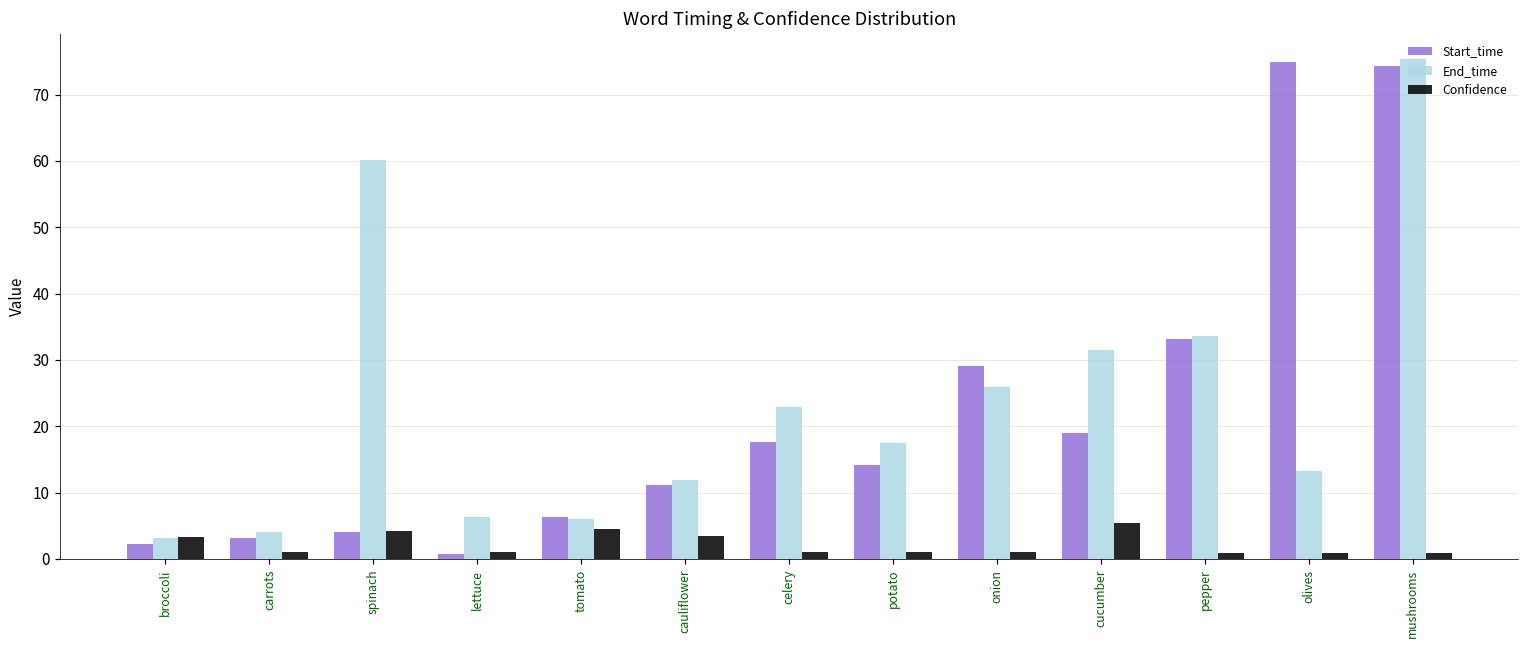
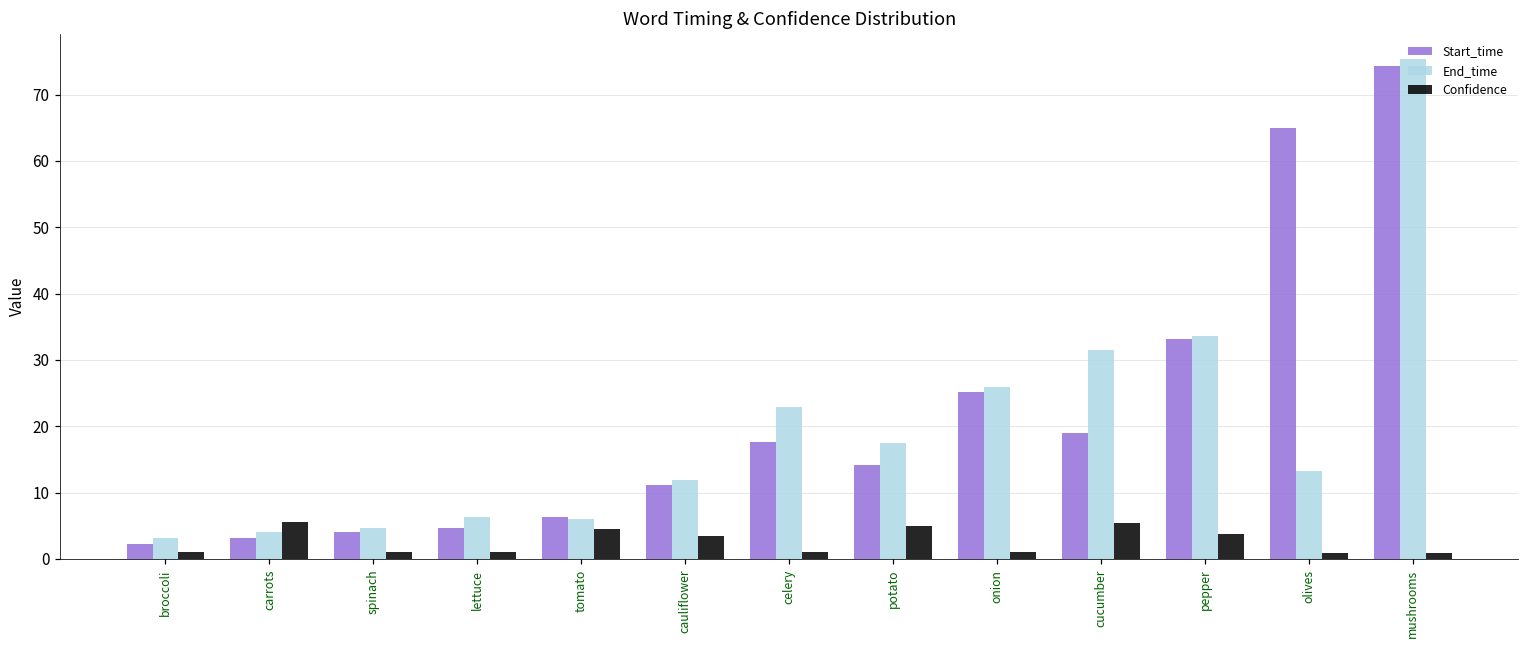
  {
    "Start_time": {
      "broccoli": 2,
      "carrots": 3,
      "spinach": 4,
-     "lettuce": 1,
+     "lettuce": 5,
      "tomato": 6,
      "cauliflower": 11,
      "celery": 18,
      "potato": 14,
-     "onion": 29,
+     "onion": 25,
      "cucumber": 19,
      "pepper": 33,
-     "olives": 75,
+     "olives": 65,
      "mushrooms": 74
    },
    "End_time": {
      "broccoli": 3,
      "carrots": 4,
-     "spinach": 60,
+     "spinach": 5,
      "lettuce": 6,
      "tomato": 6,
      "cauliflower": 12,
      "celery": 23,
      "potato": 18,
      "onion": 26,
      "cucumber": 32,
      "pepper": 34,
      "olives": 13,
      "mushrooms": 75
    },
    "Confidence": {
-     "broccoli": 3,
-     "carrots": 1,
-     "spinach": 4,
+     "broccoli": 1,
+     "carrots": 6,
+     "spinach": 1,
      "lettuce": 1,
      "tomato": 4,
      "cauliflower": 4,
      "celery": 1,
-     "potato": 1,
+     "potato": 5,
      "onion": 1,
      "cucumber": 5,
-     "pepper": 1,
+     "pepper": 4,
      "olives": 1,
      "mushrooms": 1
    }
  }
